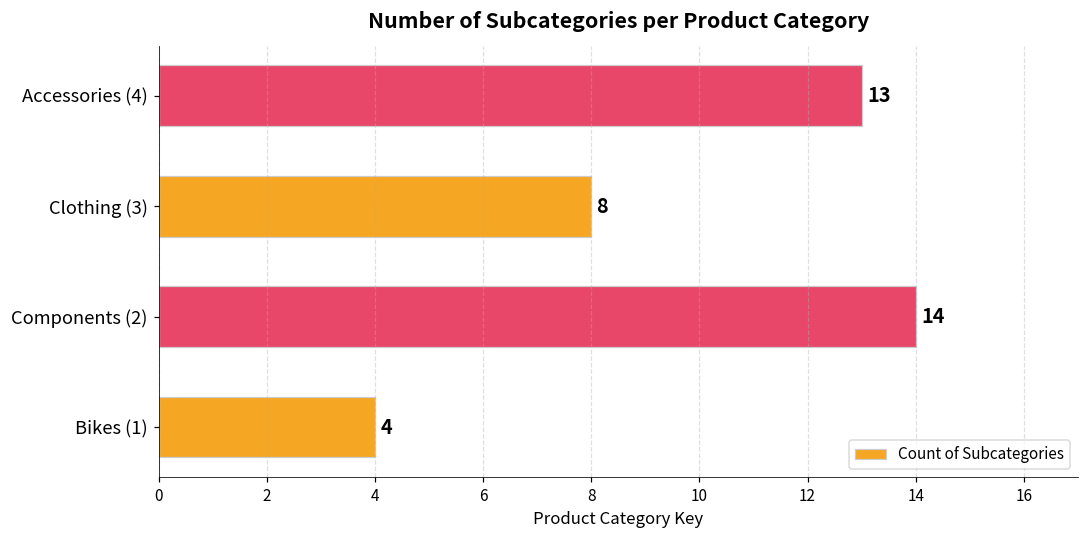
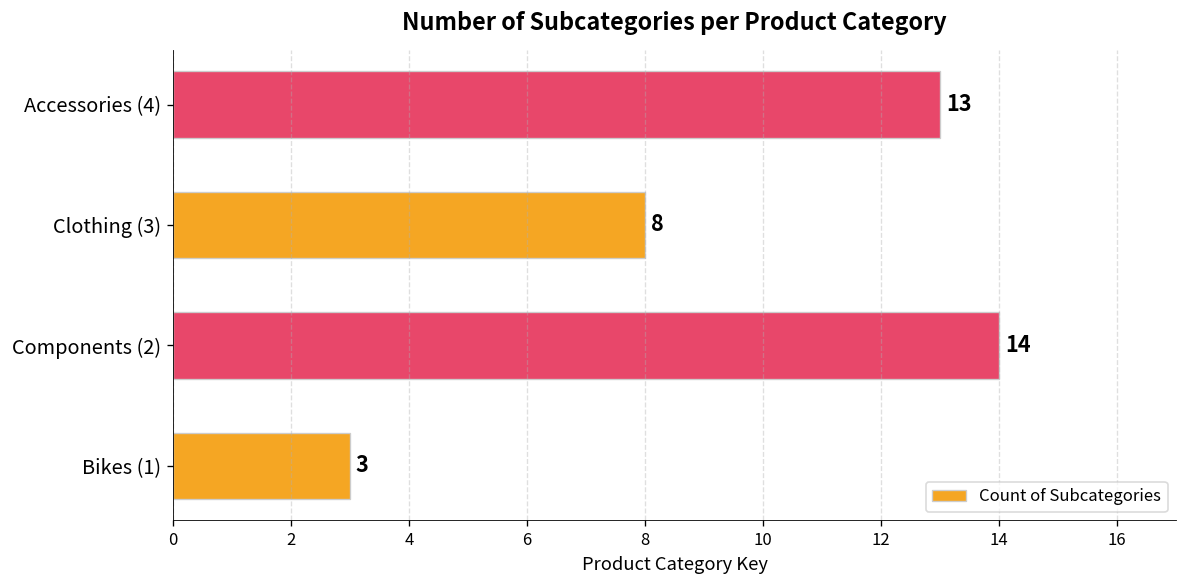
  {
    "Accessories (4)": 13,
    "Clothing (3)": 8,
    "Components (2)": 14,
-   "Bikes (1)": 4
+   "Bikes (1)": 3
  }
